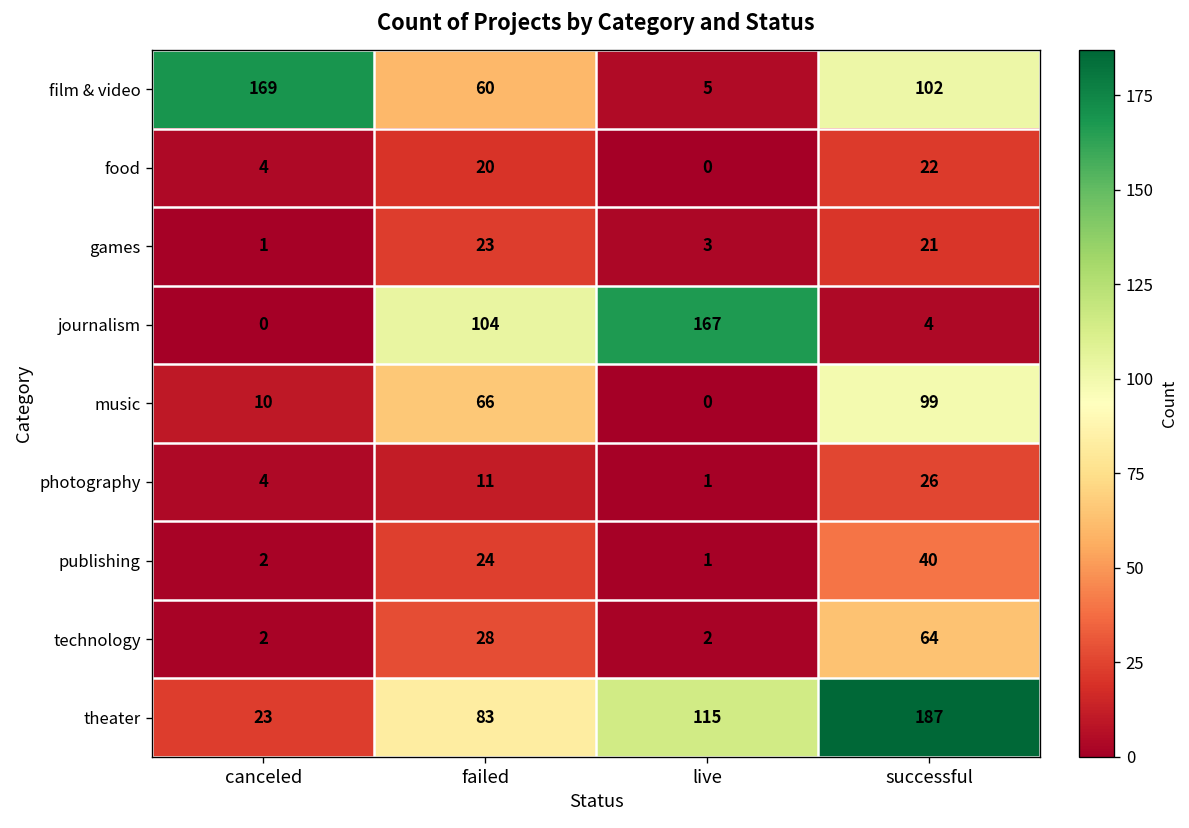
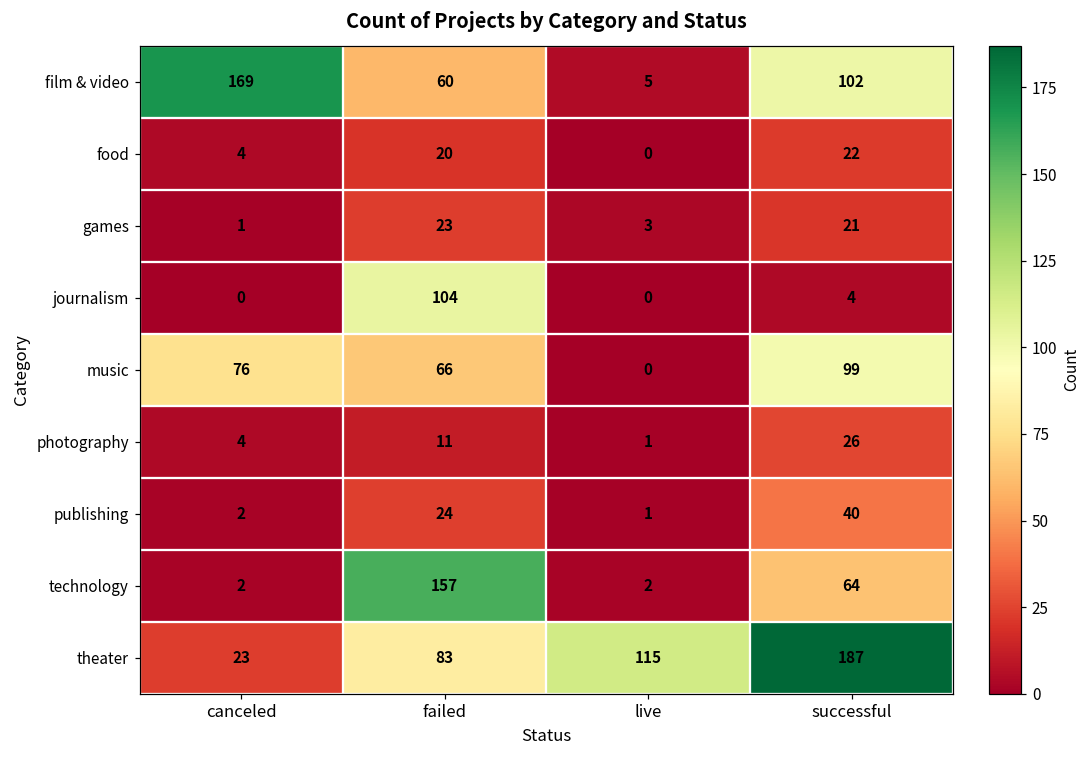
  {
    "film & video": {
      "canceled": 169,
      "failed": 60,
      "live": 5,
      "successful": 102
    },
    "food": {
      "canceled": 4,
      "failed": 20,
      "live": 0,
      "successful": 22
    },
    "games": {
      "canceled": 1,
      "failed": 23,
      "live": 3,
      "successful": 21
    },
    "journalism": {
      "canceled": 0,
      "failed": 104,
-     "live": 167,
+     "live": 0,
      "successful": 4
    },
    "music": {
-     "canceled": 10,
+     "canceled": 76,
      "failed": 66,
      "live": 0,
      "successful": 99
    },
    "photography": {
      "canceled": 4,
      "failed": 11,
      "live": 1,
      "successful": 26
    },
    "publishing": {
      "canceled": 2,
      "failed": 24,
      "live": 1,
      "successful": 40
    },
    "technology": {
      "canceled": 2,
-     "failed": 28,
+     "failed": 157,
      "live": 2,
      "successful": 64
    },
    "theater": {
      "canceled": 23,
      "failed": 83,
      "live": 115,
      "successful": 187
    }
  }
